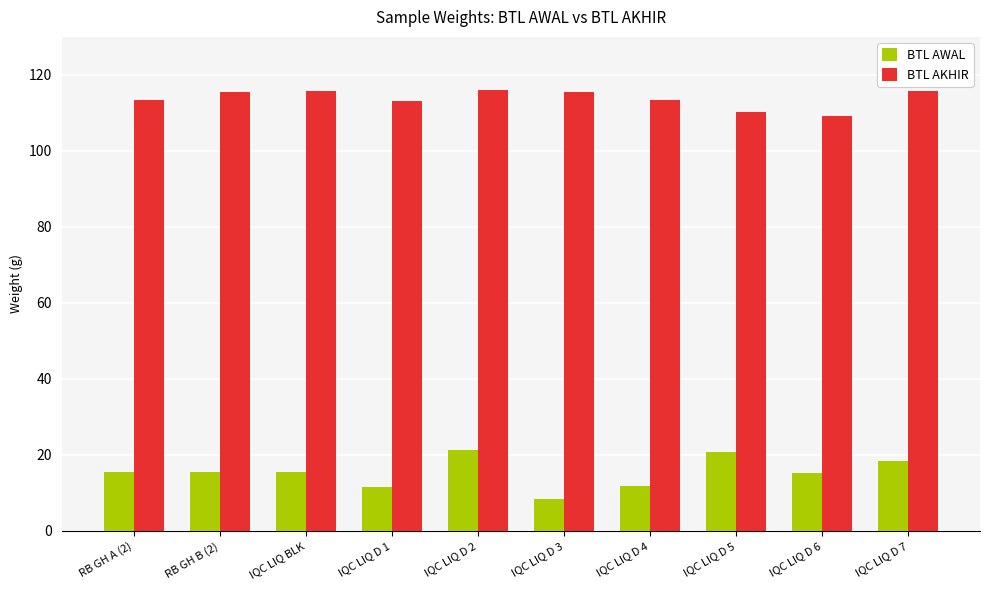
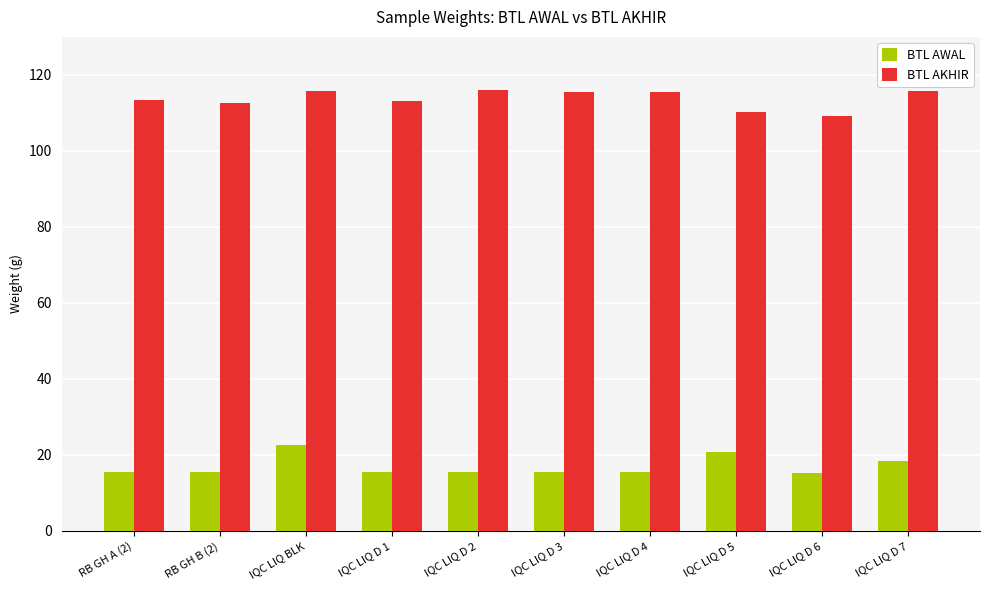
  {
    "BTL AWAL": {
      "RB GH A (2)": 16,
      "RB GH B (2)": 15,
-     "IQC LIQ BLK": 16,
-     "IQC LIQ D 1": 12,
-     "IQC LIQ D 2": 21,
-     "IQC LIQ D 3": 8,
-     "IQC LIQ D 4": 12,
+     "IQC LIQ BLK": 23,
+     "IQC LIQ D 1": 15,
+     "IQC LIQ D 2": 16,
+     "IQC LIQ D 3": 15,
+     "IQC LIQ D 4": 16,
      "IQC LIQ D 5": 21,
      "IQC LIQ D 6": 15,
      "IQC LIQ D 7": 18
    },
    "BTL AKHIR": {
      "RB GH A (2)": 113,
-     "RB GH B (2)": 116,
+     "RB GH B (2)": 113,
      "IQC LIQ BLK": 116,
      "IQC LIQ D 1": 113,
      "IQC LIQ D 2": 116,
      "IQC LIQ D 3": 116,
-     "IQC LIQ D 4": 113,
+     "IQC LIQ D 4": 116,
      "IQC LIQ D 5": 110,
      "IQC LIQ D 6": 109,
      "IQC LIQ D 7": 116
    }
  }
